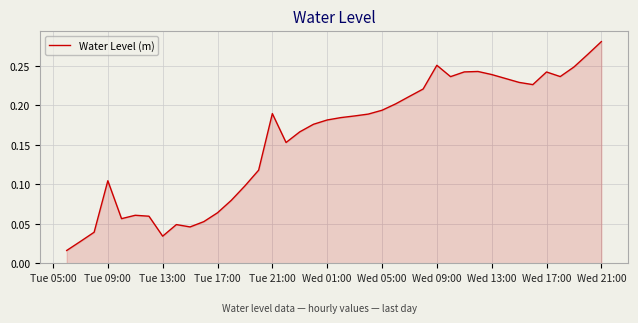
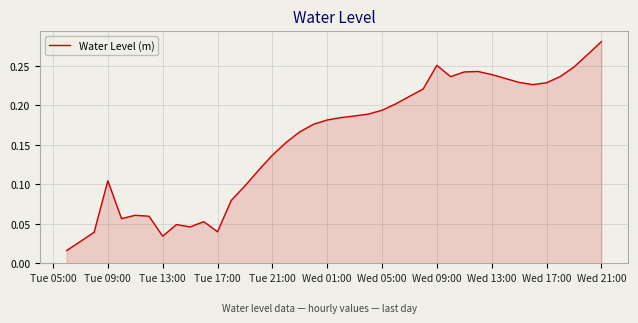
  {
    "Tue 09:00": 0.10,
    "Tue 13:00": 0.03,
-   "Tue 17:00": 0.06,
-   "Tue 21:00": 0.19,
+   "Tue 17:00": 0.04,
+   "Tue 21:00": 0.14,
    "Wed 01:00": 0.18,
    "Wed 05:00": 0.19,
    "Wed 09:00": 0.25,
    "Wed 13:00": 0.24,
-   "Wed 17:00": 0.24,
+   "Wed 17:00": 0.23,
    "Wed 21:00": 0.28
  }
